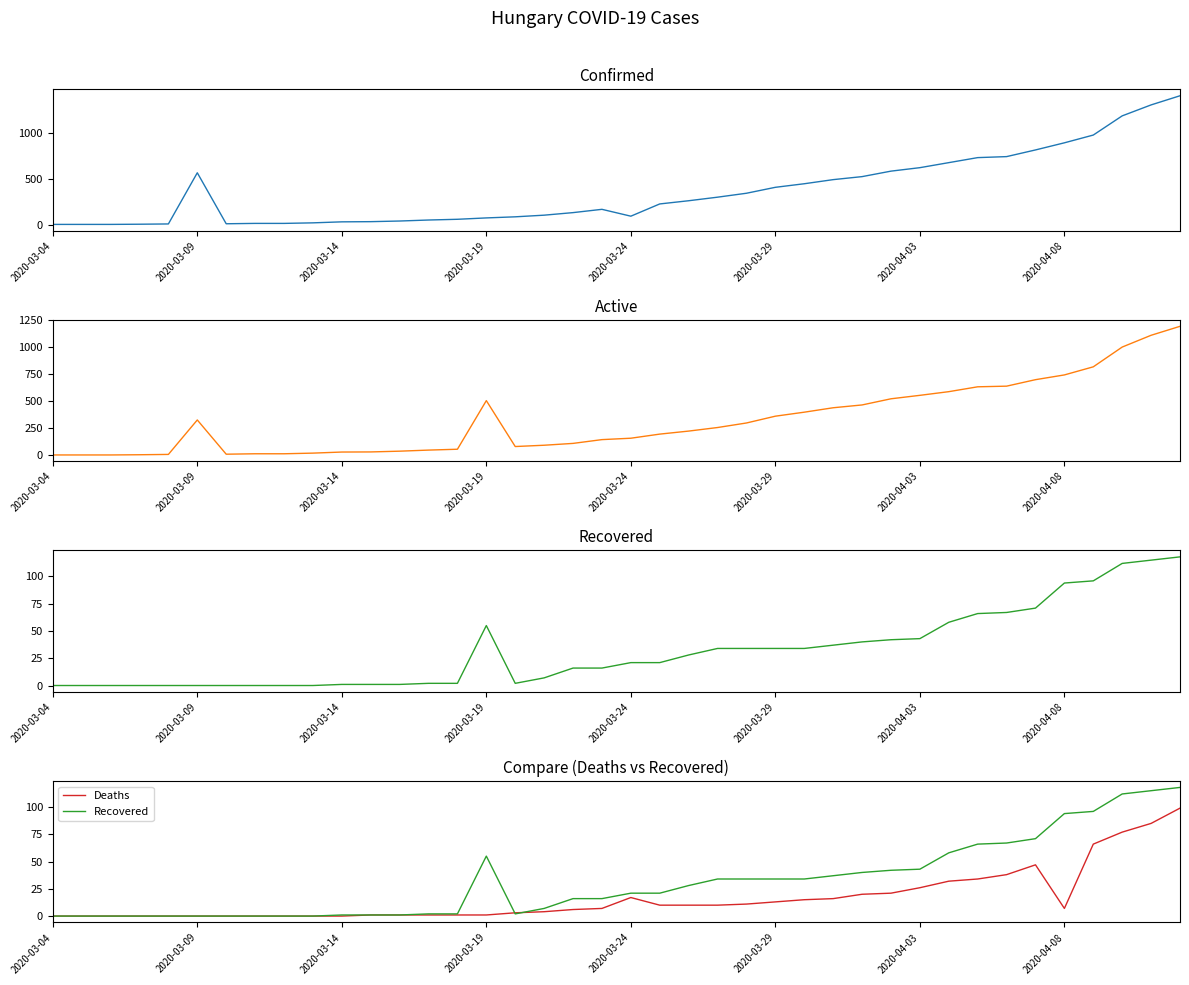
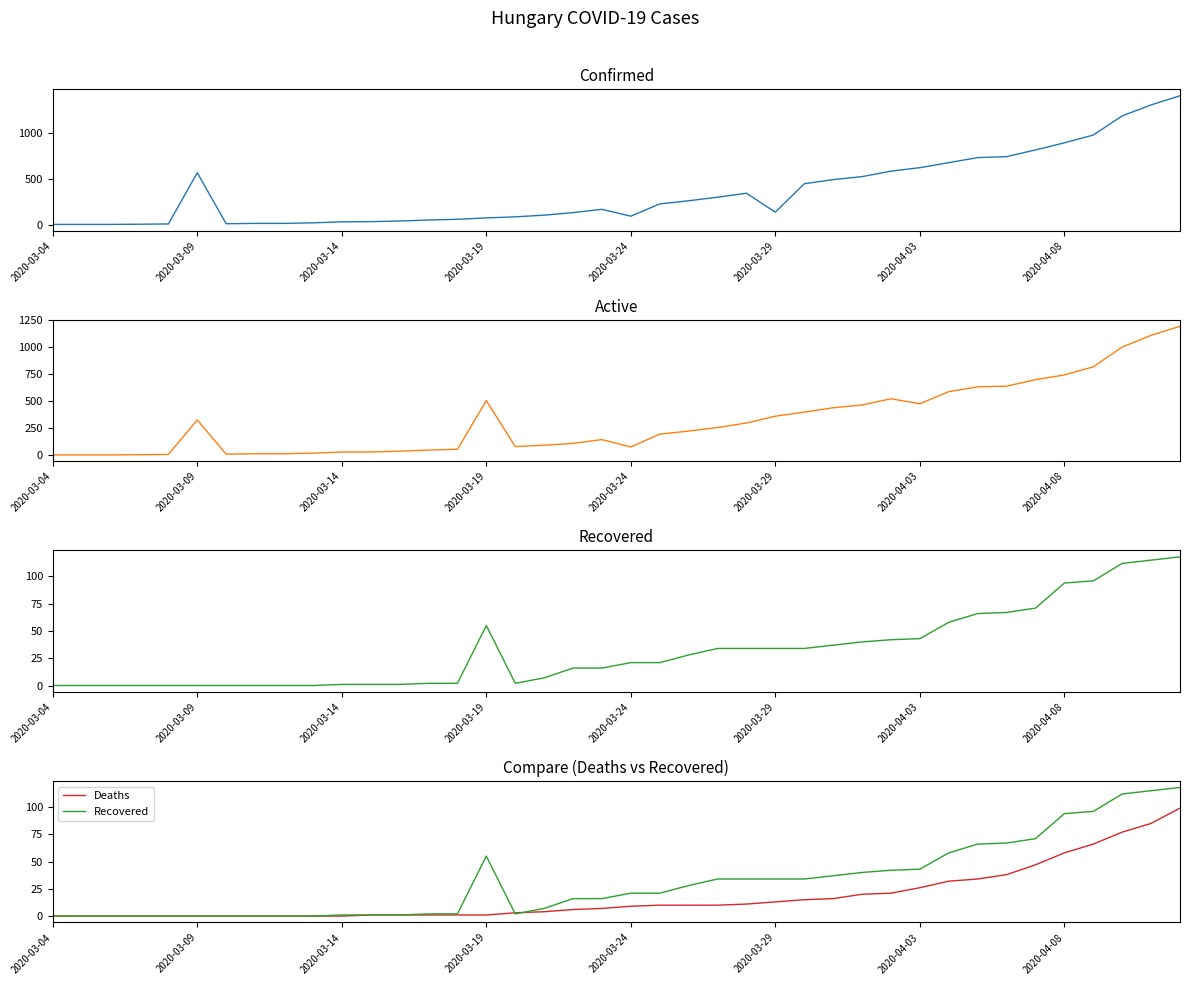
  {
    "Confirmed": {
      "2020-03-04": 0,
      "2020-03-09": 600,
      "2020-03-14": 0,
      "2020-03-19": 100,
      "2020-03-24": 100,
-     "2020-03-29": 400,
+     "2020-03-29": 100,
      "2020-04-03": 600,
      "2020-04-08": 900
    },
    "Active": {
      "2020-03-04": 0,
      "2020-03-09": 330,
      "2020-03-14": 30,
      "2020-03-19": 510,
-     "2020-03-24": 160,
+     "2020-03-24": 80,
      "2020-03-29": 360,
-     "2020-04-03": 550,
+     "2020-04-03": 480,
      "2020-04-08": 740
    },
    "Recovered": {
      "2020-03-04": 0,
      "2020-03-09": 0,
      "2020-03-14": 1,
      "2020-03-19": 55,
      "2020-03-24": 21,
      "2020-03-29": 34,
      "2020-04-03": 43,
      "2020-04-08": 94
    },
    "Compare (Deaths vs Recovered)": {
      "Deaths": {
        "2020-03-19": 1,
-       "2020-03-24": 17,
+       "2020-03-24": 9,
        "2020-03-29": 13,
        "2020-04-03": 26,
-       "2020-04-08": 7
+       "2020-04-08": 58
      },
      "Recovered": {
        "2020-03-19": 55,
        "2020-03-24": 21,
        "2020-03-29": 34,
        "2020-04-03": 43,
        "2020-04-08": 94
      }
    }
  }
